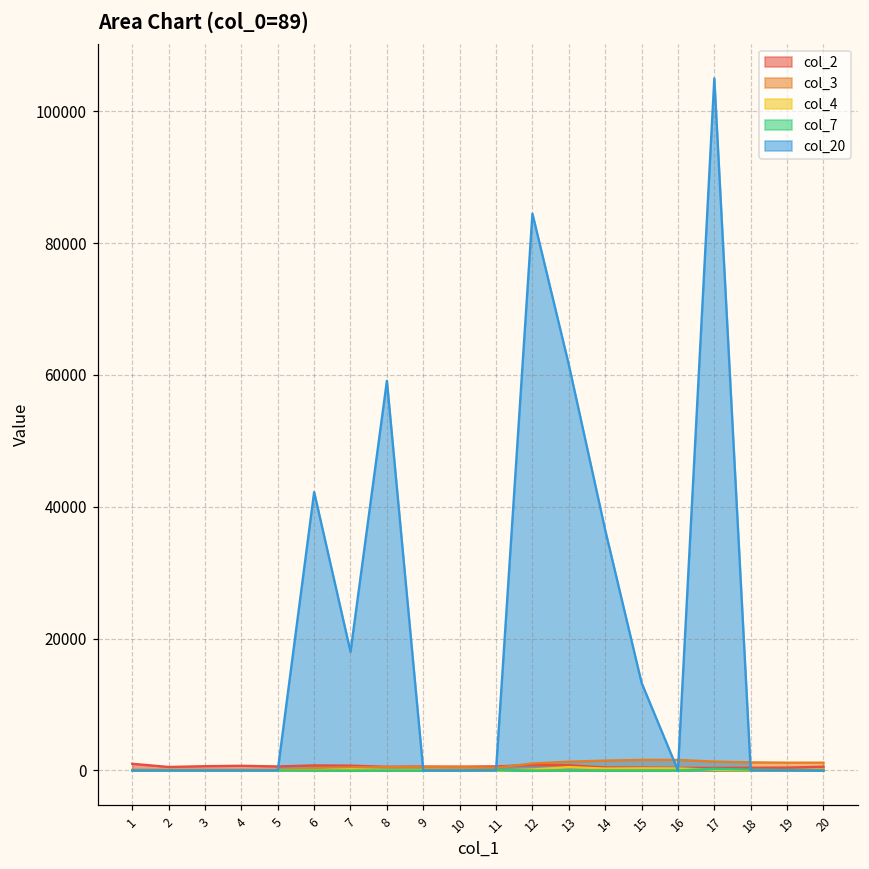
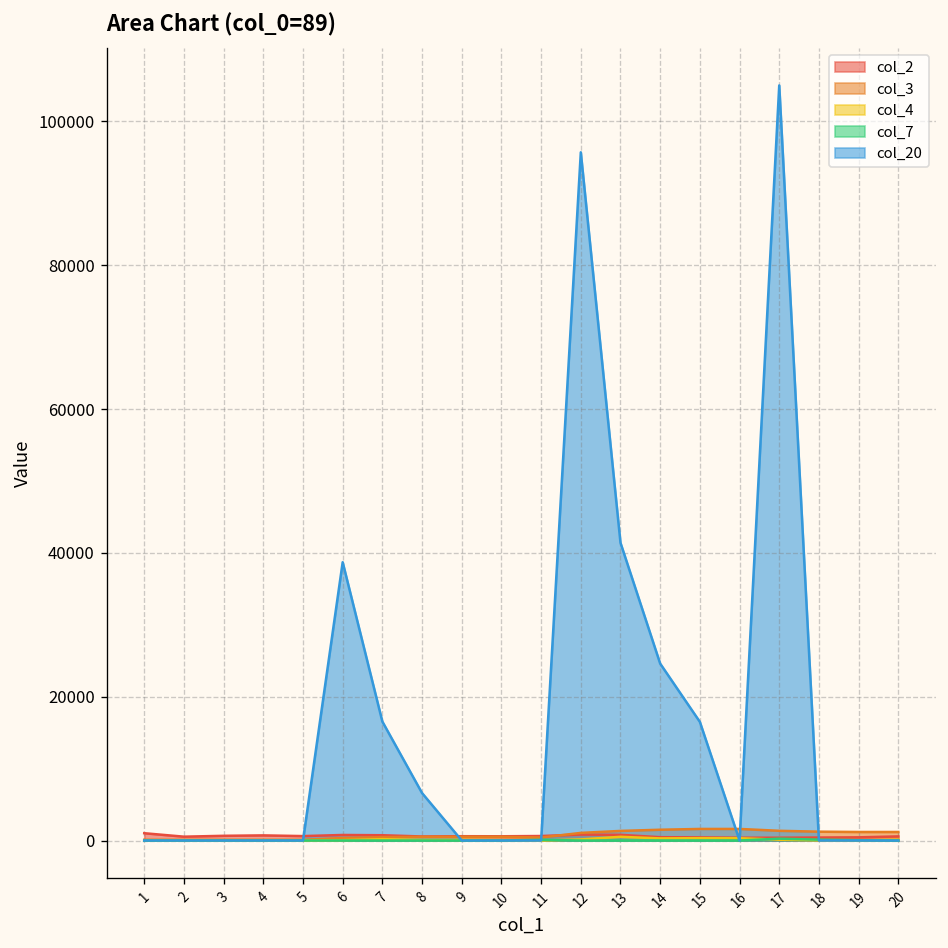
  {
    "col_7": {
      "13": 0
    },
    "col_20": {
-     "6": 42000,
-     "7": 18000,
-     "8": 59000,
-     "12": 84000,
-     "13": 62000,
-     "14": 36000,
-     "15": 13000,
+     "6": 39000,
+     "7": 17000,
+     "8": 7000,
+     "12": 96000,
+     "13": 41000,
+     "14": 25000,
+     "15": 17000,
      "17": 105000
    }
  }
